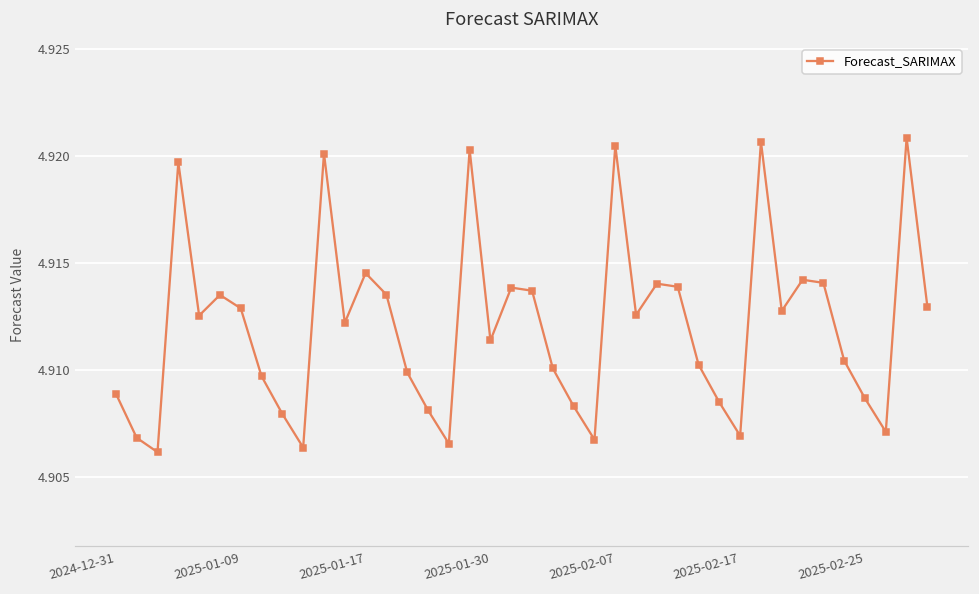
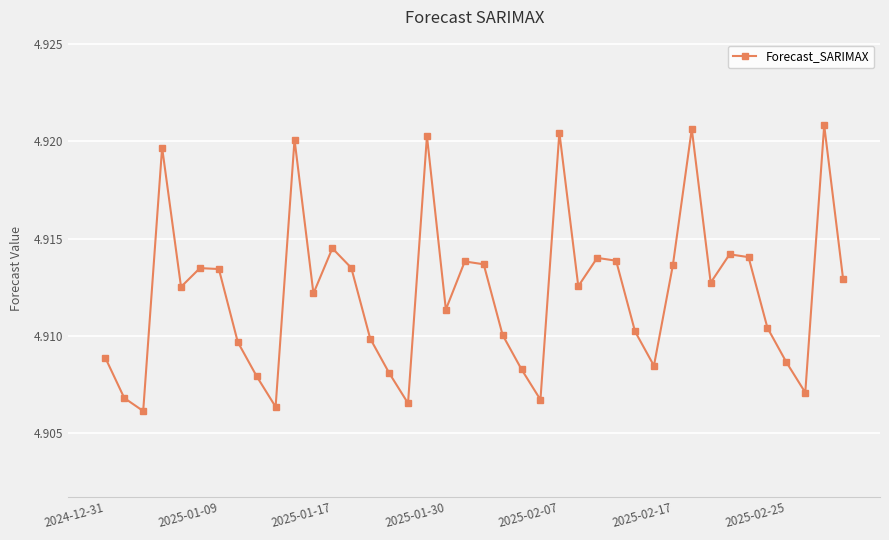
  {
    "2024-12-31": 4.9089,
-   "2025-01-09": 4.9129,
+   "2025-01-09": 4.9134,
    "2025-01-17": 4.9145,
    "2025-01-30": 4.9114,
    "2025-02-07": 4.9205,
-   "2025-02-17": 4.9069,
+   "2025-02-17": 4.9136,
    "2025-02-25": 4.9087
  }
